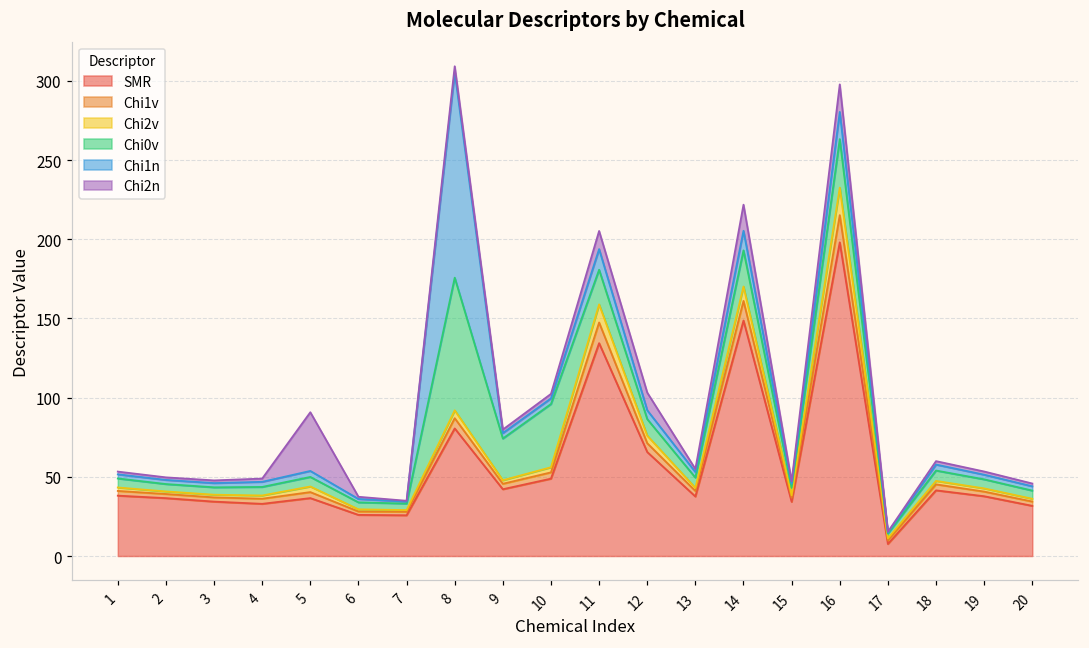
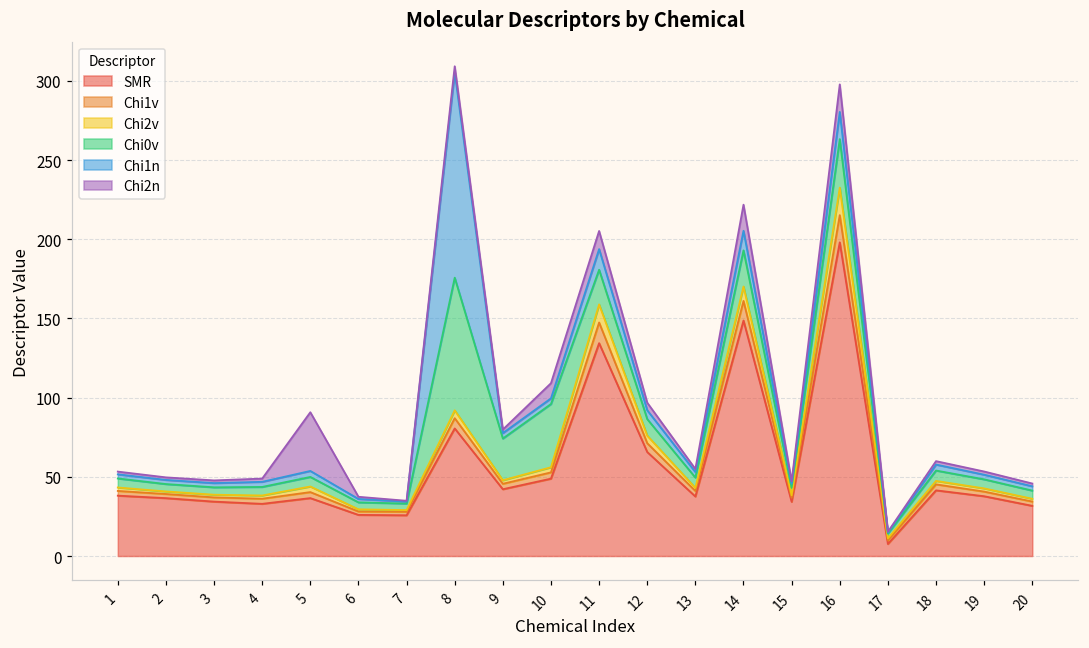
  {
    "Chi2v": {
      "1": 2,
      "4": 2,
      "5": 4,
      "8": 5,
      "9": 2,
      "10": 3,
      "11": 11,
      "12": 5,
      "13": 2,
      "14": 9,
      "16": 17,
      "18": 2,
      "19": 2,
      "20": 2
    },
    "Chi0v": {
      "1": 6,
      "2": 5,
      "3": 5,
      "4": 5,
      "5": 6,
      "6": 4,
      "8": 84,
      "9": 26,
      "10": 40,
      "11": 22,
      "12": 10,
      "13": 7,
      "14": 23,
      "15": 5,
      "16": 31,
      "18": 7,
      "19": 6,
      "20": 5
    },
    "Chi1n": {
      "4": 3,
      "5": 4,
      "8": 130,
      "9": 3,
      "10": 4,
      "11": 13,
      "12": 6,
      "13": 4,
      "14": 12,
      "16": 17,
      "18": 4,
      "19": 3
    },
    "Chi2n": {
      "4": 2,
      "5": 37,
      "8": 4,
      "9": 2,
-     "10": 3,
+     "10": 10,
      "11": 11,
-     "12": 11,
+     "12": 5,
      "13": 2,
      "14": 16,
      "16": 17,
      "18": 2,
      "19": 2
    }
  }
